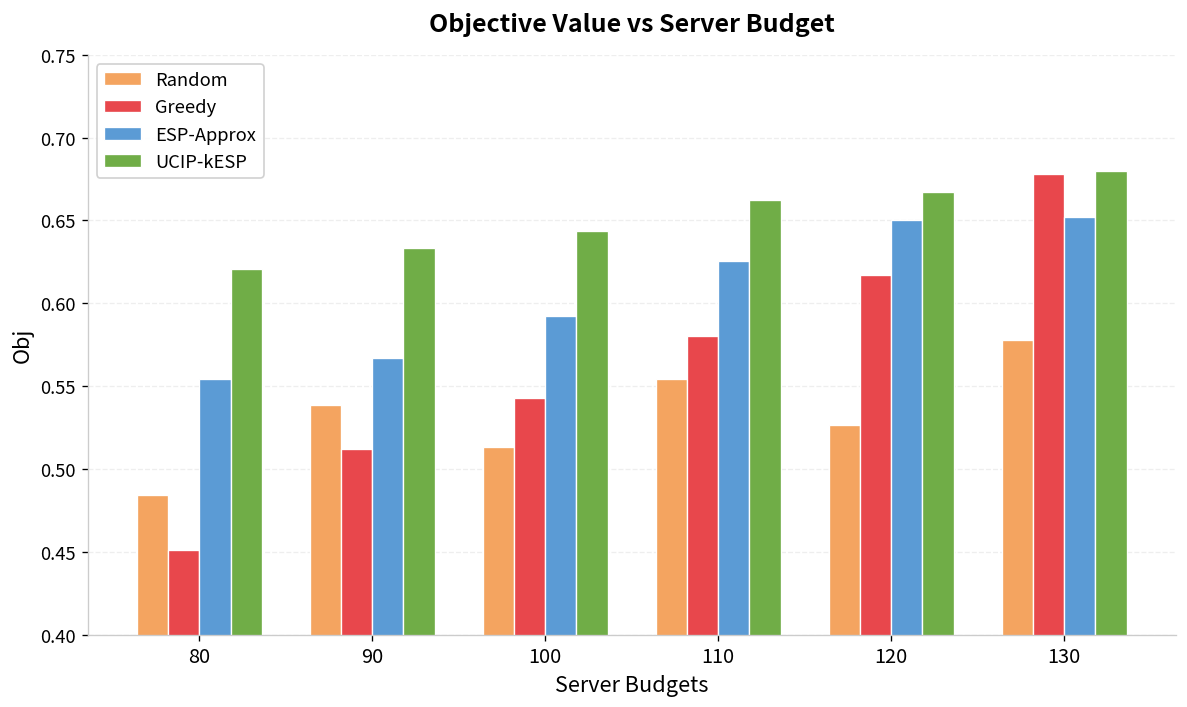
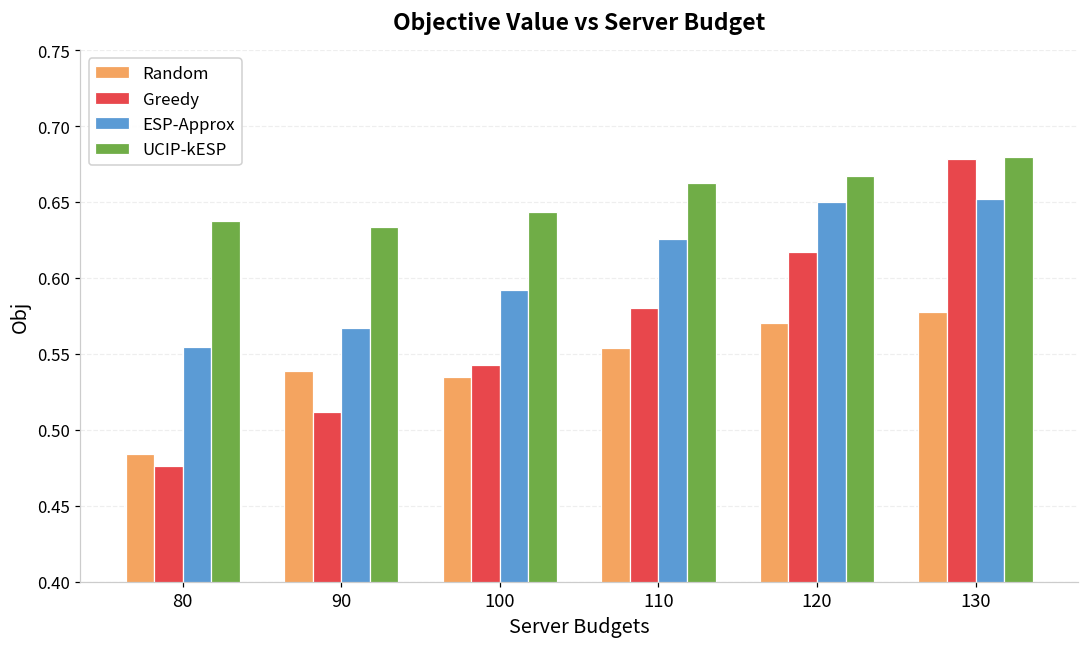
  {
    "Random": {
      "80": 0.484,
      "90": 0.538,
-     "100": 0.514,
+     "100": 0.535,
      "110": 0.554,
-     "120": 0.527,
+     "120": 0.570,
      "130": 0.578
    },
    "Greedy": {
-     "80": 0.451,
+     "80": 0.476,
      "90": 0.512,
      "100": 0.543,
      "110": 0.580,
      "120": 0.617,
      "130": 0.678
    },
    "ESP-Approx": {
      "80": 0.555,
      "90": 0.567,
      "100": 0.592,
      "110": 0.625,
      "120": 0.650,
      "130": 0.652
    },
    "UCIP-kESP": {
-     "80": 0.621,
+     "80": 0.638,
      "90": 0.633,
      "100": 0.644,
      "110": 0.662,
      "120": 0.667,
      "130": 0.680
    }
  }
